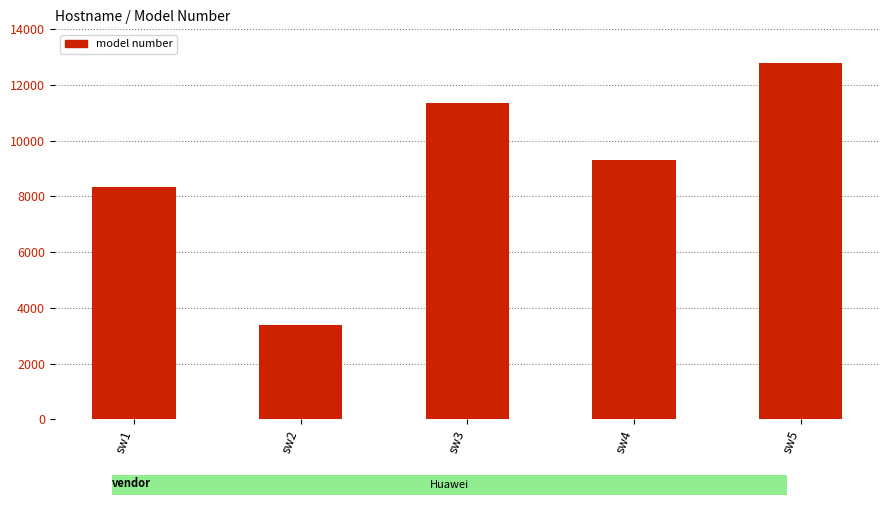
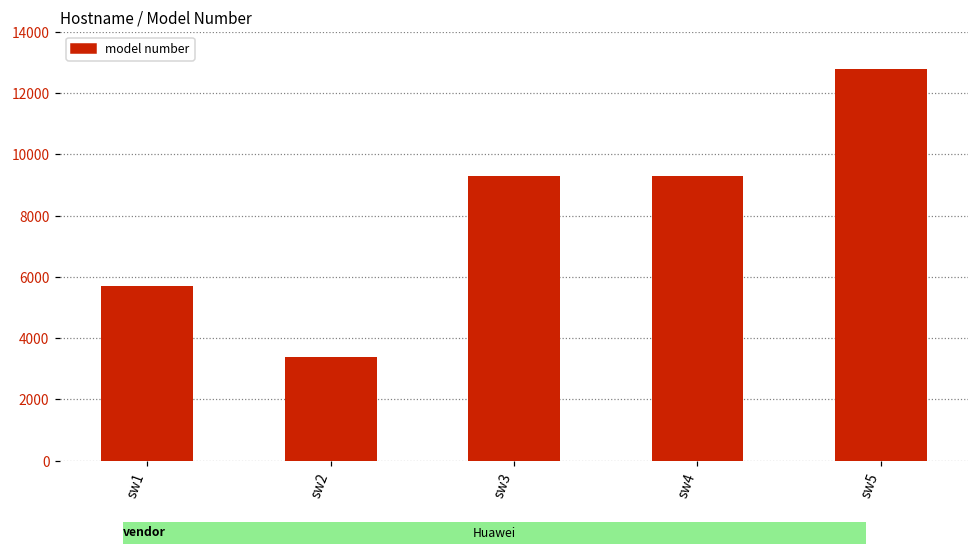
  {
-   "sw1": 8300,
+   "sw1": 5700,
    "sw2": 3400,
-   "sw3": 11300,
+   "sw3": 9300,
    "sw4": 9300,
    "sw5": 12800
  }
